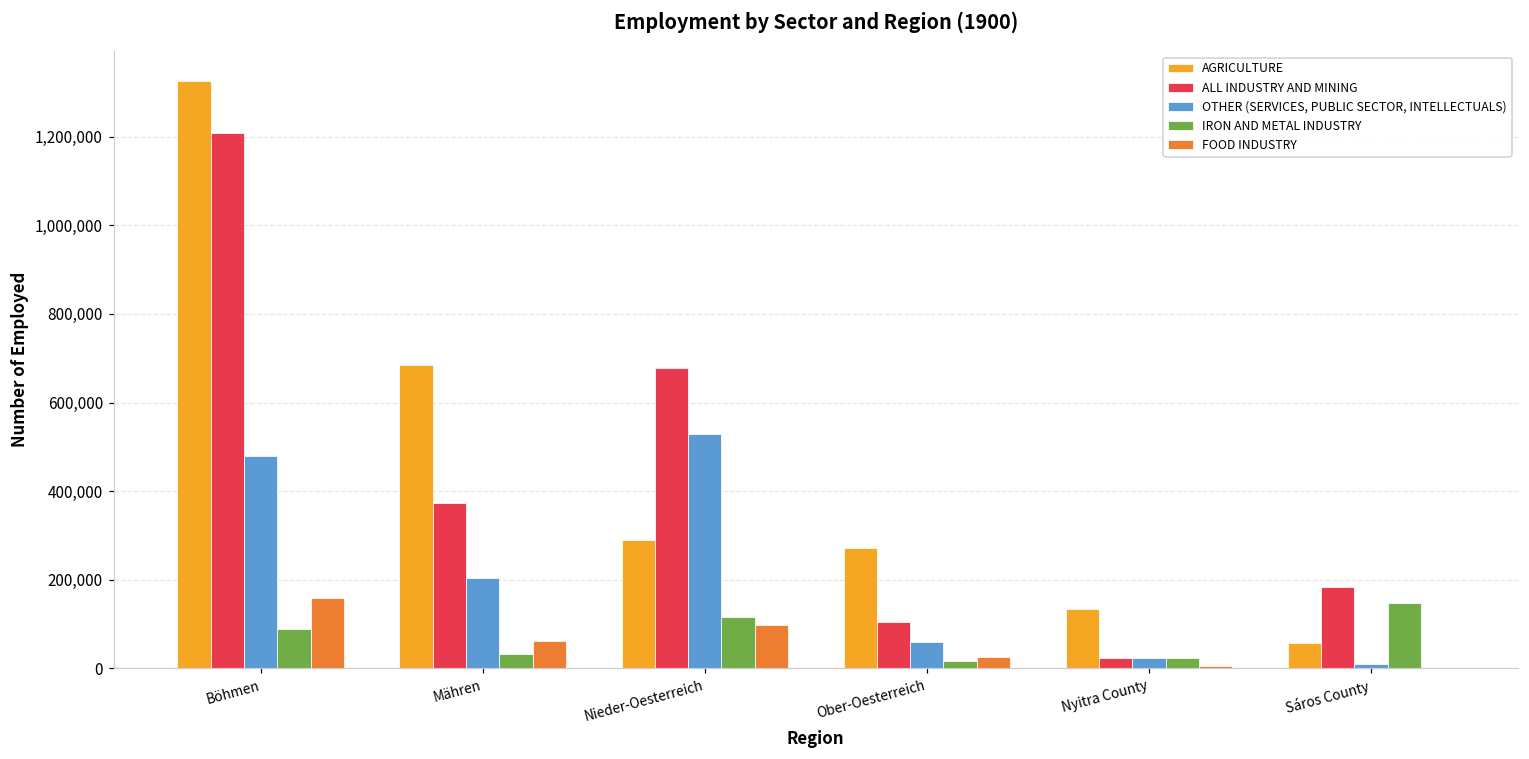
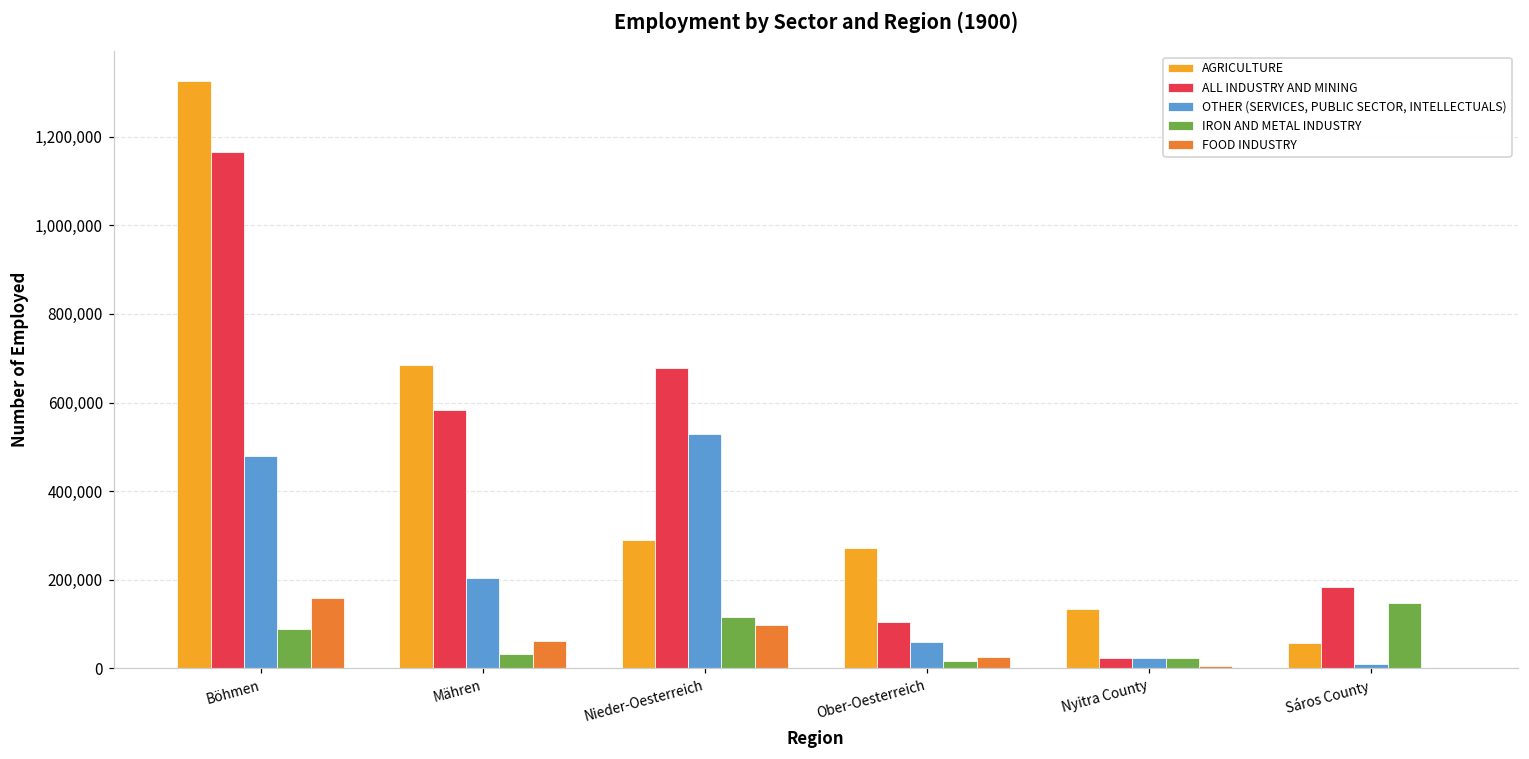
  {
    "ALL INDUSTRY AND MINING": {
-     "Böhmen": "1,210,000",
-     "Mähren": "370,000",
+     "Böhmen": "1,170,000",
+     "Mähren": "580,000",
      "Nieder-Oesterreich": "680,000",
      "Ober-Oesterreich": "110,000",
      "Nyitra County": "20,000",
      "Sáros County": "180,000"
    },
    "OTHER (SERVICES, PUBLIC SECTOR, INTELLECTUALS)": {
      "Böhmen": "480,000",
      "Mähren": "200,000",
      "Nieder-Oesterreich": "530,000",
      "Ober-Oesterreich": "60,000",
      "Nyitra County": "20,000",
      "Sáros County": "10,000"
    },
    "IRON AND METAL INDUSTRY": {
      "Böhmen": "90,000",
      "Mähren": "30,000",
      "Nieder-Oesterreich": "120,000",
      "Ober-Oesterreich": "20,000",
      "Nyitra County": "20,000",
      "Sáros County": "150,000"
    }
  }
